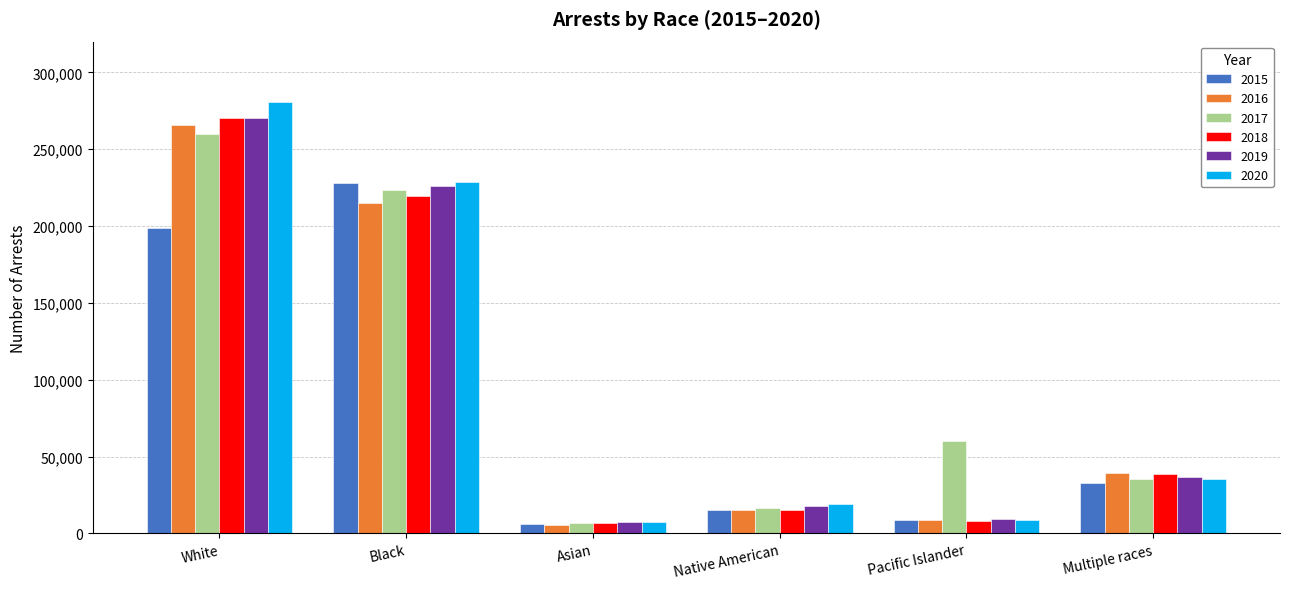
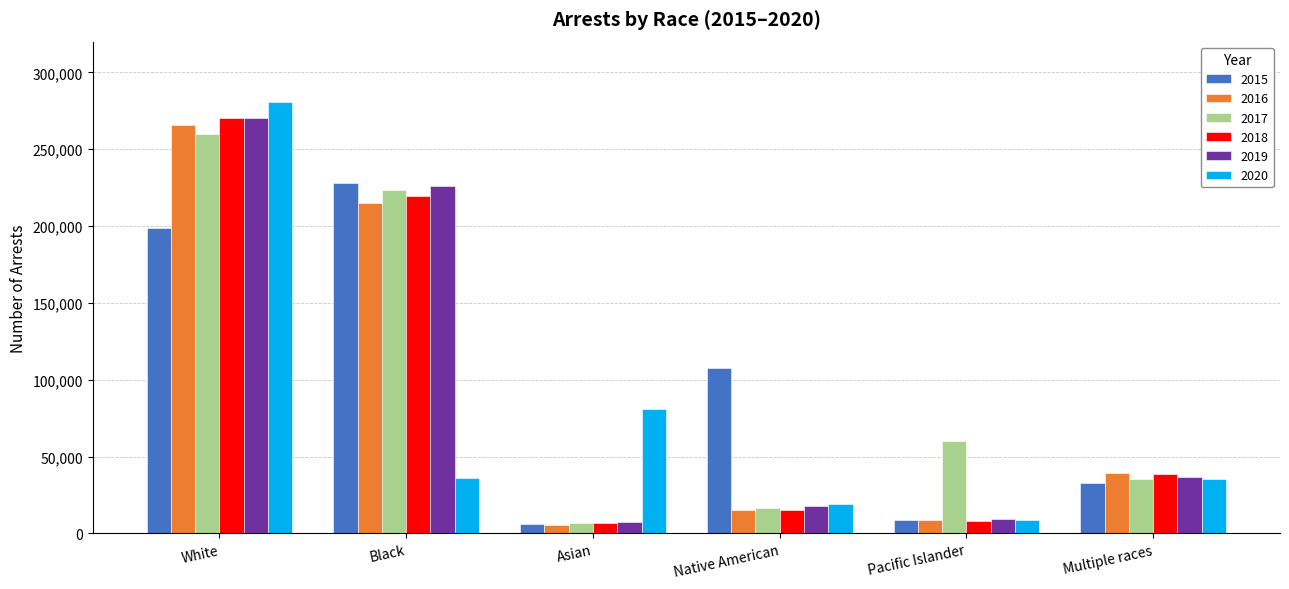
  {
    "2015": {
      "White": "199,000",
      "Black": "228,000",
      "Asian": "6,000",
-     "Native American": "15,000",
+     "Native American": "108,000",
      "Pacific Islander": "9,000",
      "Multiple races": "33,000"
    },
    "2016": {
      "White": "266,000",
      "Black": "215,000",
      "Asian": "6,000",
      "Native American": "15,000",
      "Pacific Islander": "9,000",
      "Multiple races": "40,000"
    },
    "2017": {
      "White": "260,000",
      "Black": "224,000",
      "Asian": "7,000",
      "Native American": "17,000",
      "Pacific Islander": "60,000",
      "Multiple races": "36,000"
    },
    "2018": {
      "White": "271,000",
      "Black": "220,000",
      "Asian": "7,000",
      "Native American": "15,000",
      "Pacific Islander": "8,000",
      "Multiple races": "38,000"
    },
    "2019": {
      "White": "271,000",
      "Black": "226,000",
      "Asian": "7,000",
      "Native American": "18,000",
      "Pacific Islander": "9,000",
      "Multiple races": "37,000"
    },
    "2020": {
      "White": "281,000",
-     "Black": "229,000",
-     "Asian": "8,000",
+     "Black": "36,000",
+     "Asian": "81,000",
      "Native American": "19,000",
      "Pacific Islander": "9,000",
      "Multiple races": "36,000"
    }
  }
